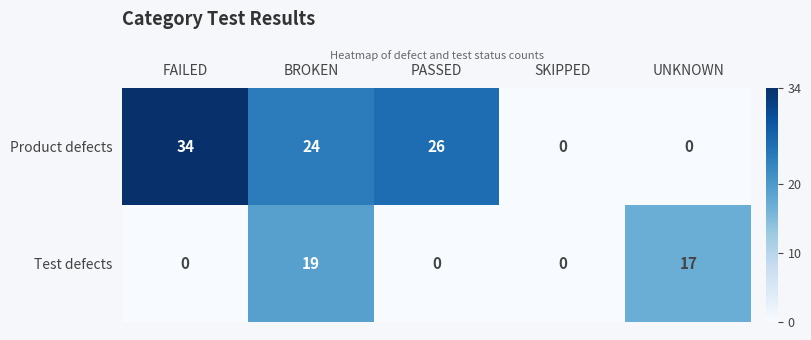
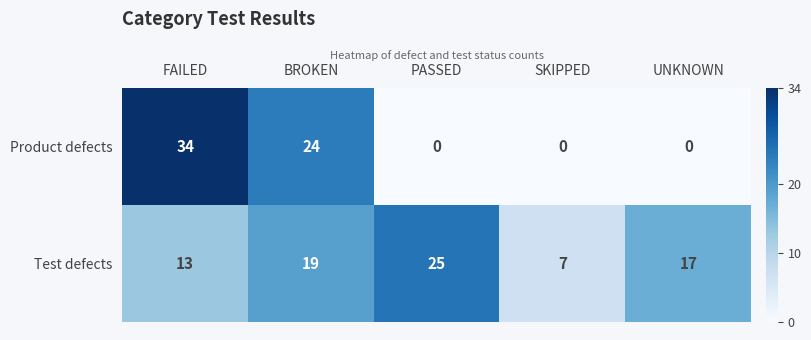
  {
    "Product defects": {
      "FAILED": 34,
      "BROKEN": 24,
-     "PASSED": 26,
+     "PASSED": 0,
      "SKIPPED": 0,
      "UNKNOWN": 0
    },
    "Test defects": {
-     "FAILED": 0,
+     "FAILED": 13,
      "BROKEN": 19,
-     "PASSED": 0,
-     "SKIPPED": 0,
+     "PASSED": 25,
+     "SKIPPED": 7,
      "UNKNOWN": 17
    }
  }
